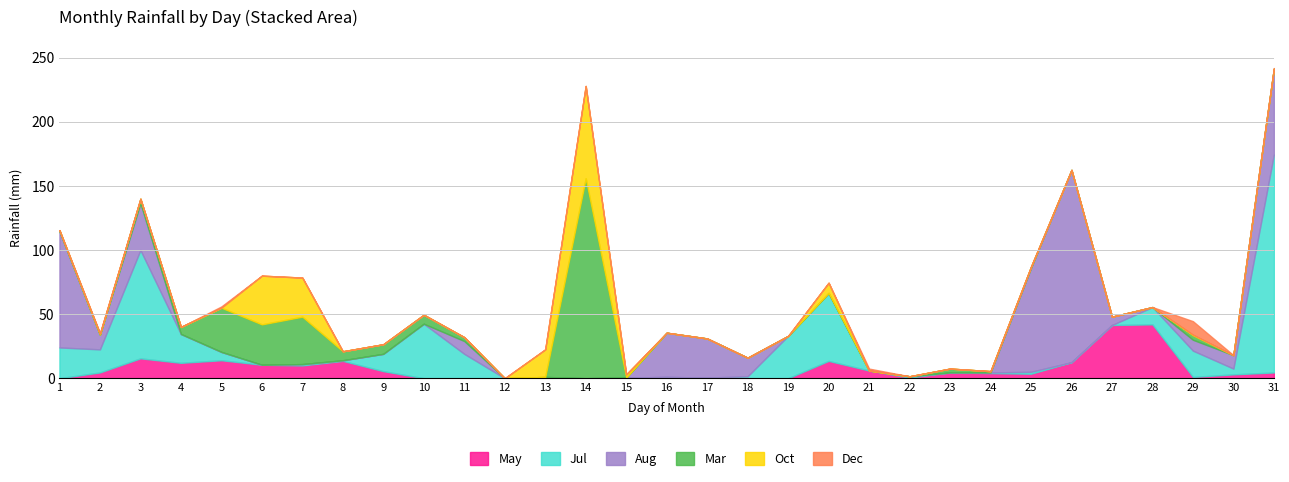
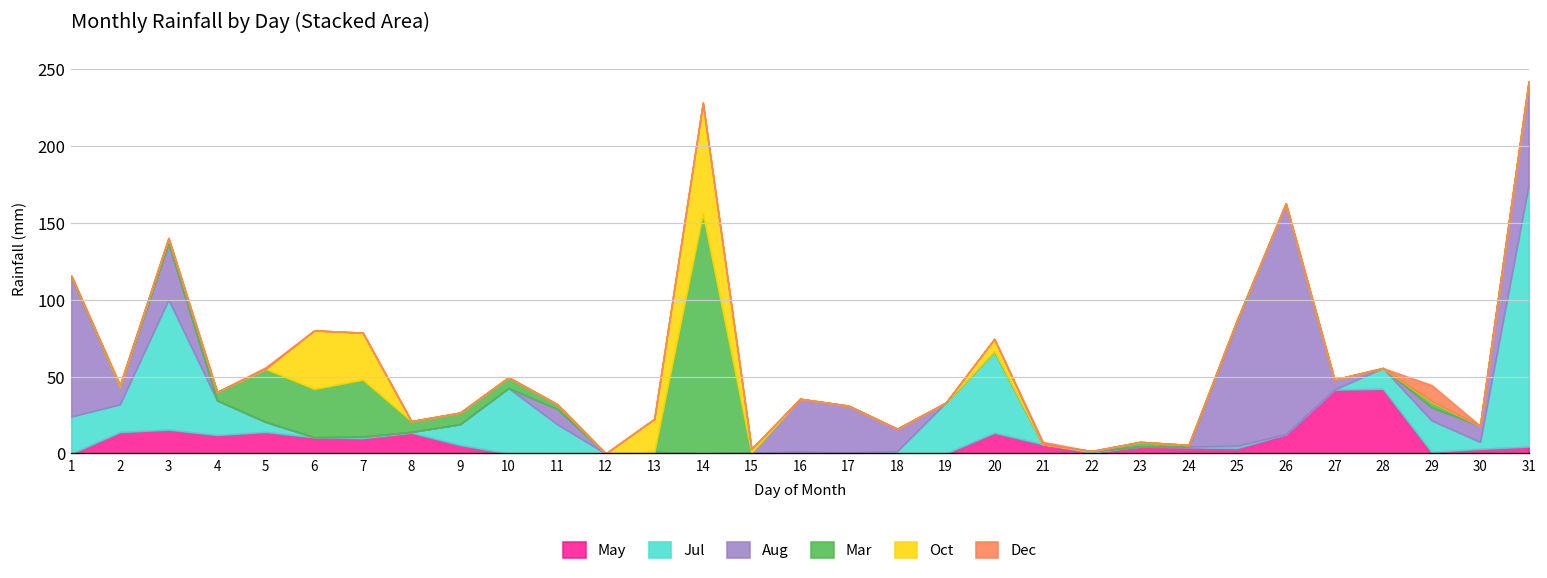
  {
    "May": {
      "1": 0,
-     "2": 5,
+     "2": 14,
      "3": 16,
      "4": 12,
      "5": 14,
      "9": 6,
      "10": 0,
      "11": 0,
      "19": 0,
      "20": 14,
      "28": 42,
      "30": 3,
      "31": 5
    },
    "Jul": {
      "1": 24,
      "2": 18,
      "3": 85,
      "11": 19,
      "29": 21,
      "30": 5,
      "31": 170
    },
    "Aug": {
      "3": 37,
      "11": 10,
      "29": 9
    },
    "Mar": {
      "6": 32,
      "7": 37,
      "14": 156
    },
    "Dec": {
      "29": 11
    }
  }
